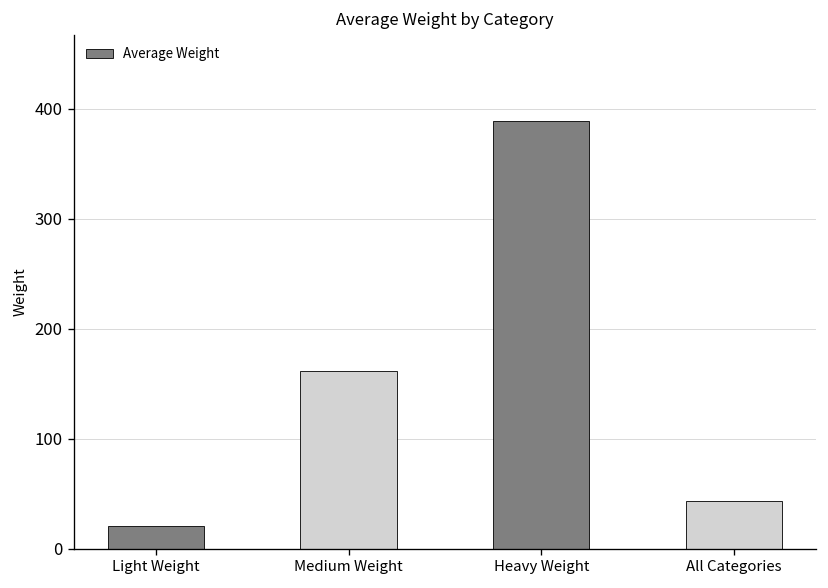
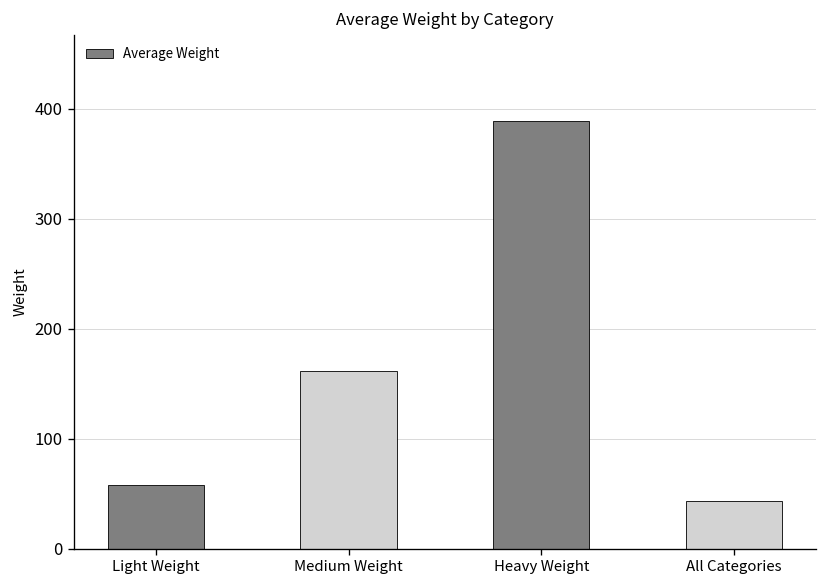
  {
-   "Light Weight": 20,
+   "Light Weight": 60,
    "Medium Weight": 160,
    "Heavy Weight": 390,
    "All Categories": 40
  }
